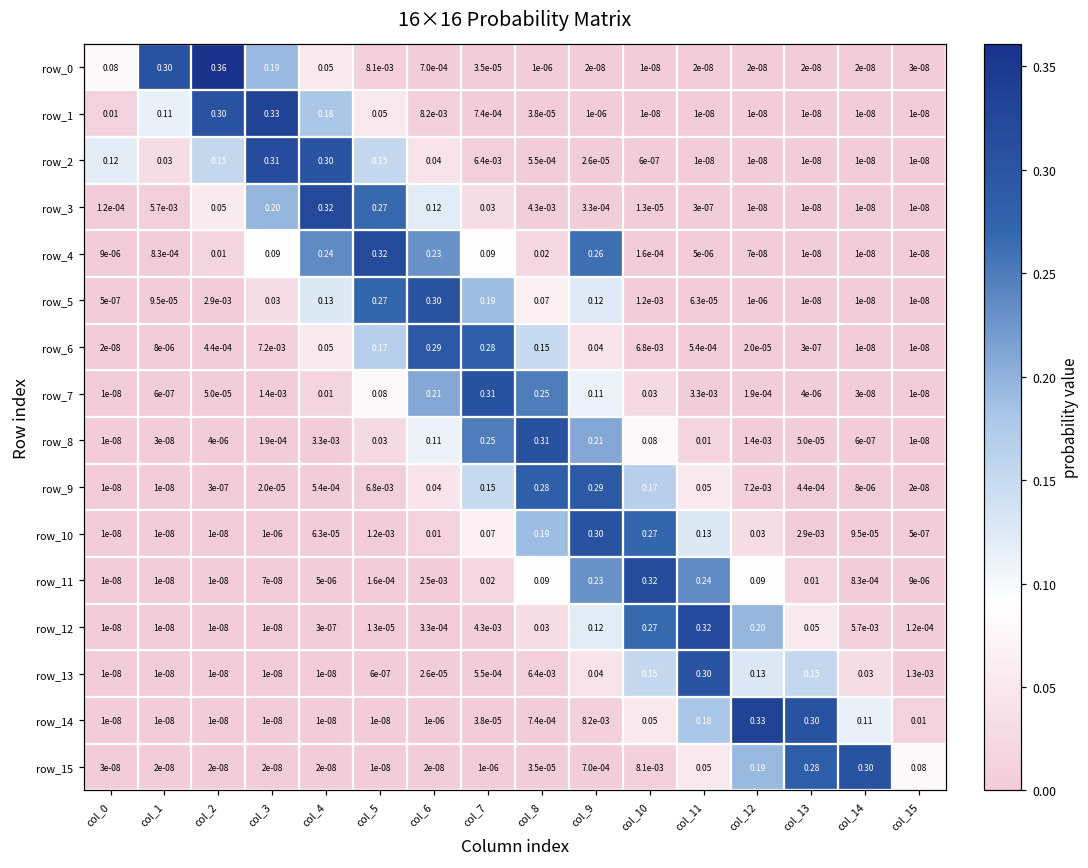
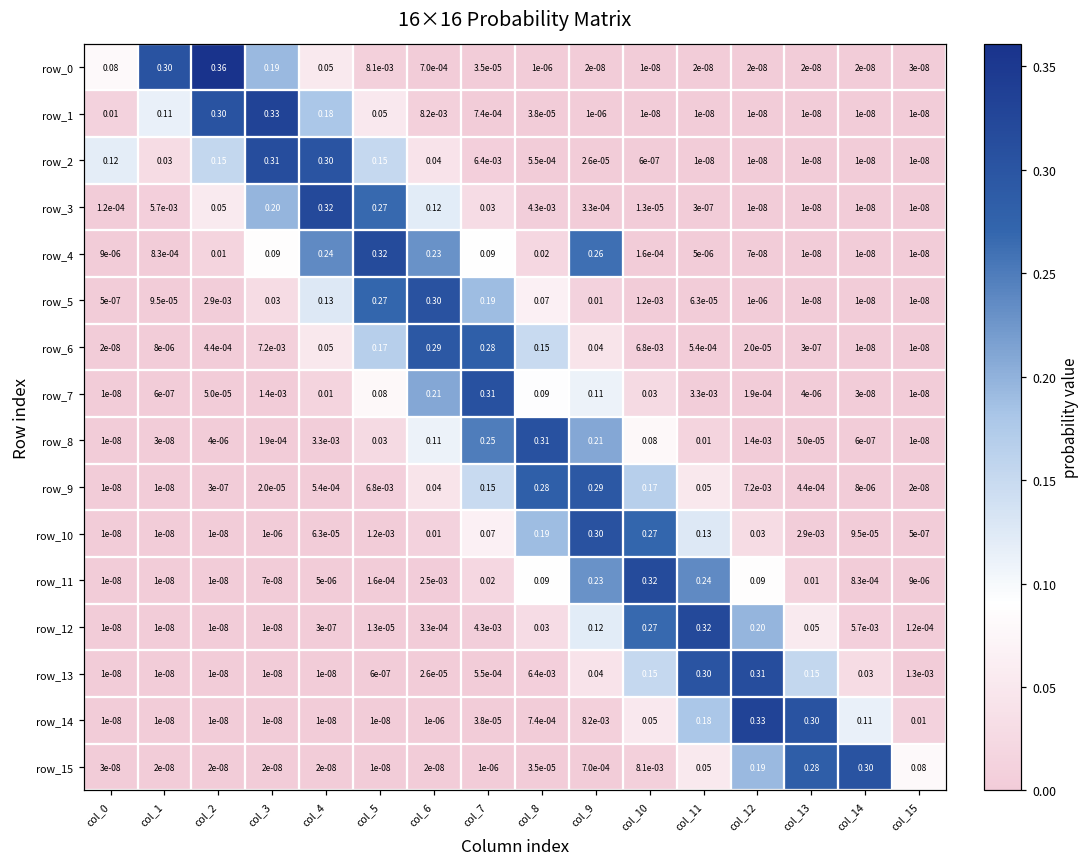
  {
    "row_5": {
      "col_0": "5e-07",
      "col_1": "9.5e-05",
      "col_2": "2.9e-03",
      "col_3": "0.03",
      "col_4": "0.13",
      "col_5": "0.27",
      "col_6": "0.30",
      "col_7": "0.19",
      "col_8": "0.07",
-     "col_9": "0.12",
+     "col_9": "0.01",
      "col_10": "1.2e-03",
      "col_11": "6.3e-05",
      "col_12": "1e-06",
      "col_13": "1e-08",
      "col_14": "1e-08",
      "col_15": "1e-08"
    },
    "row_7": {
      "col_0": "1e-08",
      "col_1": "6e-07",
      "col_2": "5.0e-05",
      "col_3": "1.4e-03",
      "col_4": "0.01",
      "col_5": "0.08",
      "col_6": "0.21",
      "col_7": "0.31",
-     "col_8": "0.25",
+     "col_8": "0.09",
      "col_9": "0.11",
      "col_10": "0.03",
      "col_11": "3.3e-03",
      "col_12": "1.9e-04",
      "col_13": "4e-06",
      "col_14": "3e-08",
      "col_15": "1e-08"
    },
    "row_13": {
      "col_0": "1e-08",
      "col_1": "1e-08",
      "col_2": "1e-08",
      "col_3": "1e-08",
      "col_4": "1e-08",
      "col_5": "6e-07",
      "col_6": "2.6e-05",
      "col_7": "5.5e-04",
      "col_8": "6.4e-03",
      "col_9": "0.04",
      "col_10": "0.15",
      "col_11": "0.30",
-     "col_12": "0.13",
+     "col_12": "0.31",
      "col_13": "0.15",
      "col_14": "0.03",
      "col_15": "1.3e-03"
    }
  }
